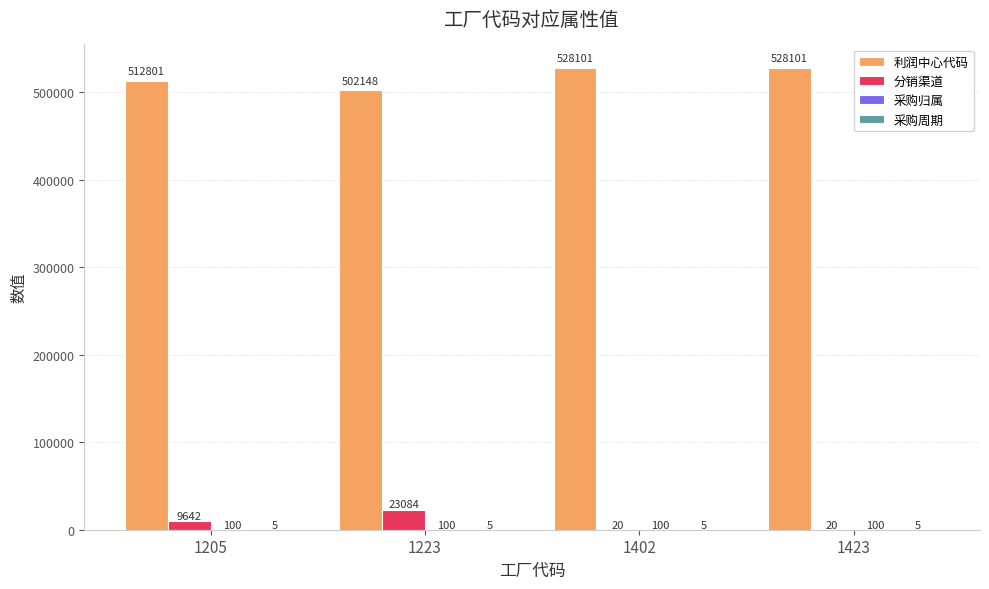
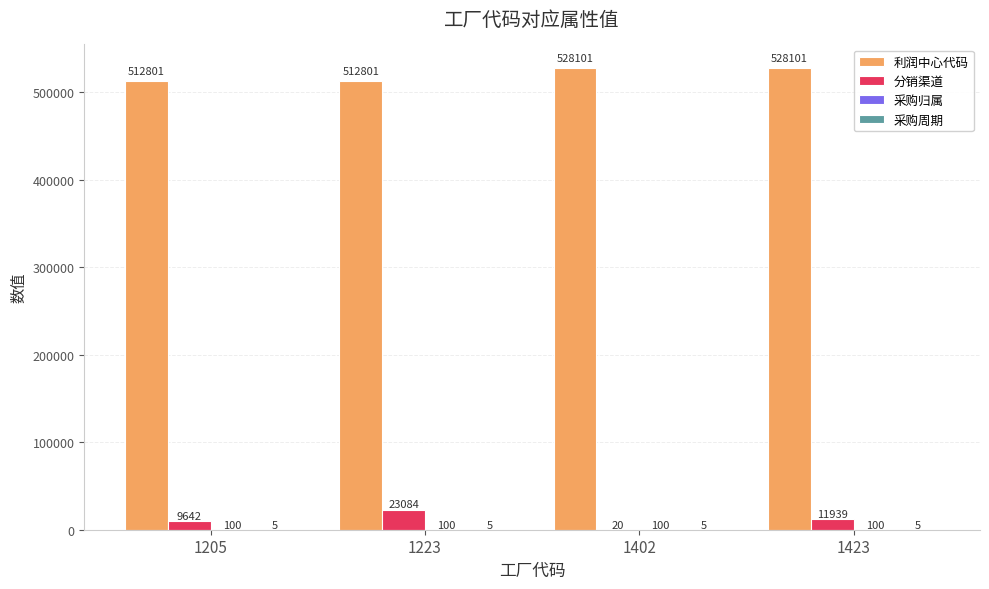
  {
    "利润中心代码": {
      "1205": 512801,
-     "1223": 502148,
+     "1223": 512801,
      "1402": 528101,
      "1423": 528101
    },
    "分销渠道": {
      "1205": 9642,
      "1223": 23084,
      "1402": 20,
-     "1423": 20
+     "1423": 11939
    },
    "采购归属": {
      "1205": 100,
      "1223": 100,
      "1402": 100,
      "1423": 100
    },
    "采购周期": {
      "1205": 5,
      "1223": 5,
      "1402": 5,
      "1423": 5
    }
  }
